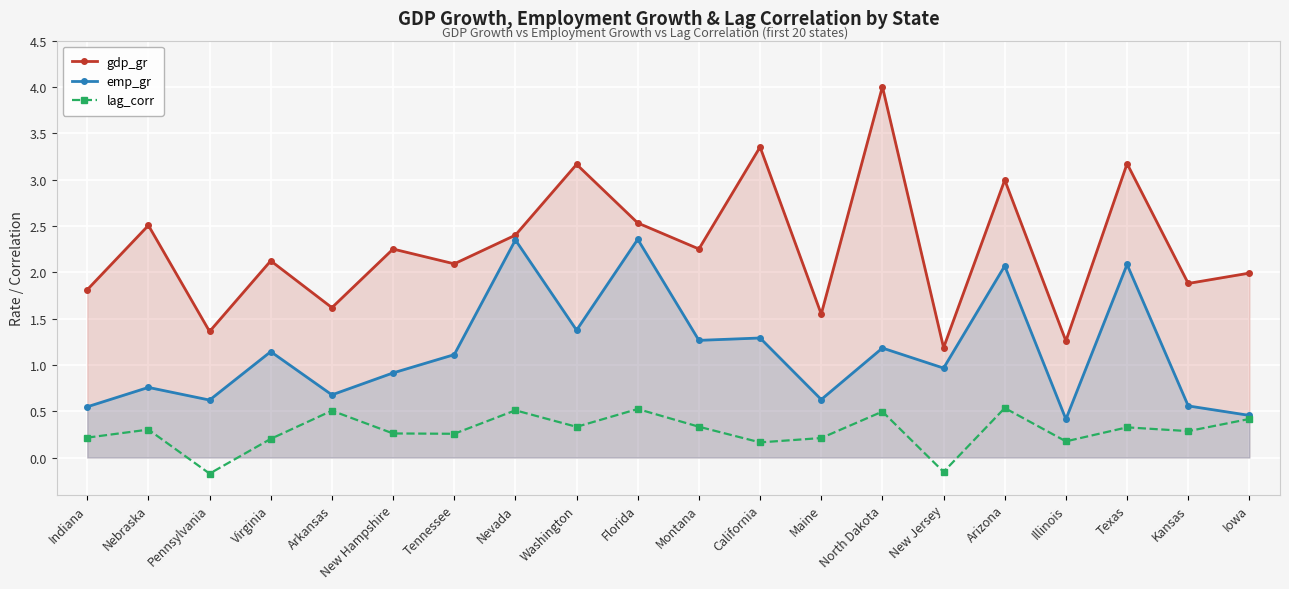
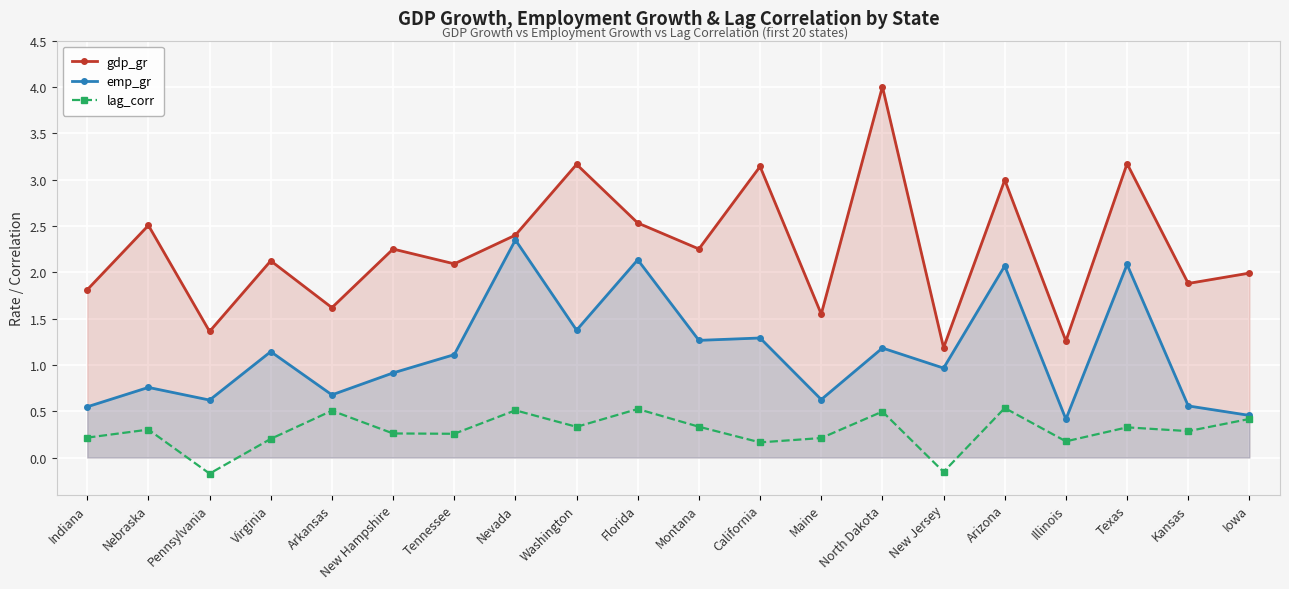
  {
    "gdp_gr": {
      "Indiana": 1.8,
      "Nebraska": 2.5,
      "Pennsylvania": 1.4,
      "Virginia": 2.1,
      "Arkansas": 1.6,
      "New Hampshire": 2.3,
      "Tennessee": 2.1,
      "Nevada": 2.4,
      "Washington": 3.2,
      "Florida": 2.5,
      "Montana": 2.3,
-     "California": 3.4,
+     "California": 3.1,
      "Maine": 1.5,
      "North Dakota": 4.0,
      "New Jersey": 1.2,
      "Arizona": 3.0,
      "Illinois": 1.3,
      "Texas": 3.2,
      "Kansas": 1.9,
      "Iowa": 2.0
    },
    "emp_gr": {
      "Indiana": 0.5,
      "Nebraska": 0.8,
      "Pennsylvania": 0.6,
      "Virginia": 1.1,
      "Arkansas": 0.7,
      "New Hampshire": 0.9,
      "Tennessee": 1.1,
      "Nevada": 2.3,
      "Washington": 1.4,
-     "Florida": 2.4,
+     "Florida": 2.1,
      "Montana": 1.3,
      "California": 1.3,
      "Maine": 0.6,
      "North Dakota": 1.2,
      "New Jersey": 1.0,
      "Arizona": 2.1,
      "Illinois": 0.4,
      "Texas": 2.1,
      "Kansas": 0.6,
      "Iowa": 0.5
    },
    "lag_corr": {
      "Indiana": 0.2,
      "Nebraska": 0.3,
      "Pennsylvania": -0.2,
      "Virginia": 0.2,
      "Arkansas": 0.5,
      "New Hampshire": 0.3,
      "Tennessee": 0.3,
      "Nevada": 0.5,
      "Washington": 0.3,
      "Florida": 0.5,
      "Montana": 0.3,
      "California": 0.2,
      "Maine": 0.2,
      "North Dakota": 0.5,
      "New Jersey": -0.2,
      "Arizona": 0.5,
      "Illinois": 0.2,
      "Texas": 0.3,
      "Kansas": 0.3,
      "Iowa": 0.4
    }
  }
